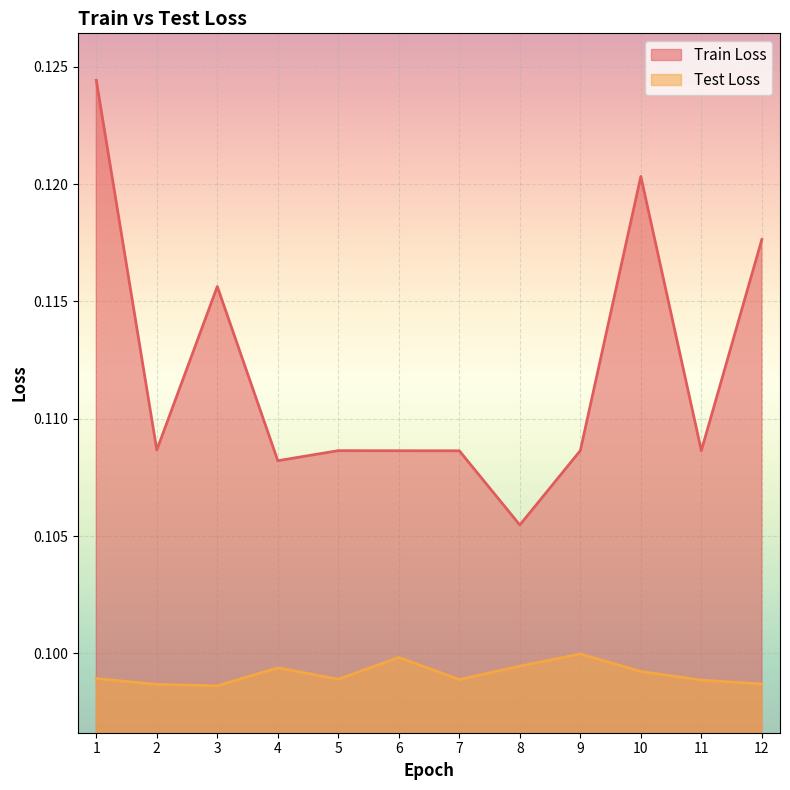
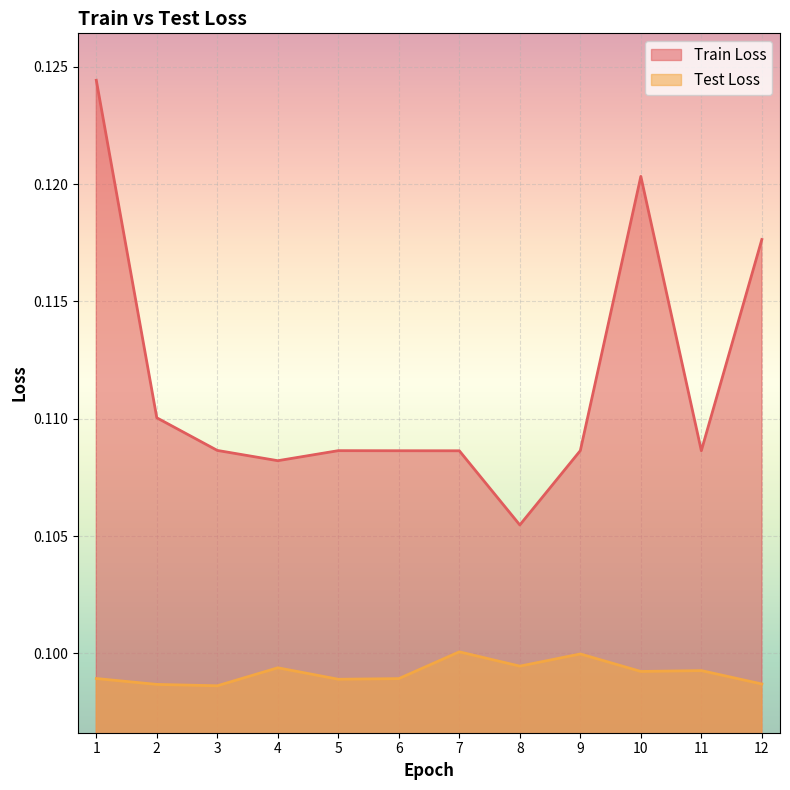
  {
    "Train Loss": {
      "1": 0.1244,
-     "2": 0.1087,
-     "3": 0.1156,
+     "2": 0.1100,
+     "3": 0.1087,
      "4": 0.1082,
      "5": 0.1086,
      "6": 0.1086,
      "7": 0.1086,
      "8": 0.1055,
      "9": 0.1086,
      "10": 0.1203,
      "11": 0.1086,
      "12": 0.1176
    },
    "Test Loss": {
      "1": 0.0989,
      "2": 0.0987,
      "3": 0.0986,
      "4": 0.0994,
      "5": 0.0989,
-     "6": 0.0998,
-     "7": 0.0989,
+     "6": 0.0989,
+     "7": 0.1001,
      "8": 0.0995,
      "9": 0.1000,
      "10": 0.0992,
-     "11": 0.0989,
+     "11": 0.0993,
      "12": 0.0987
    }
  }
